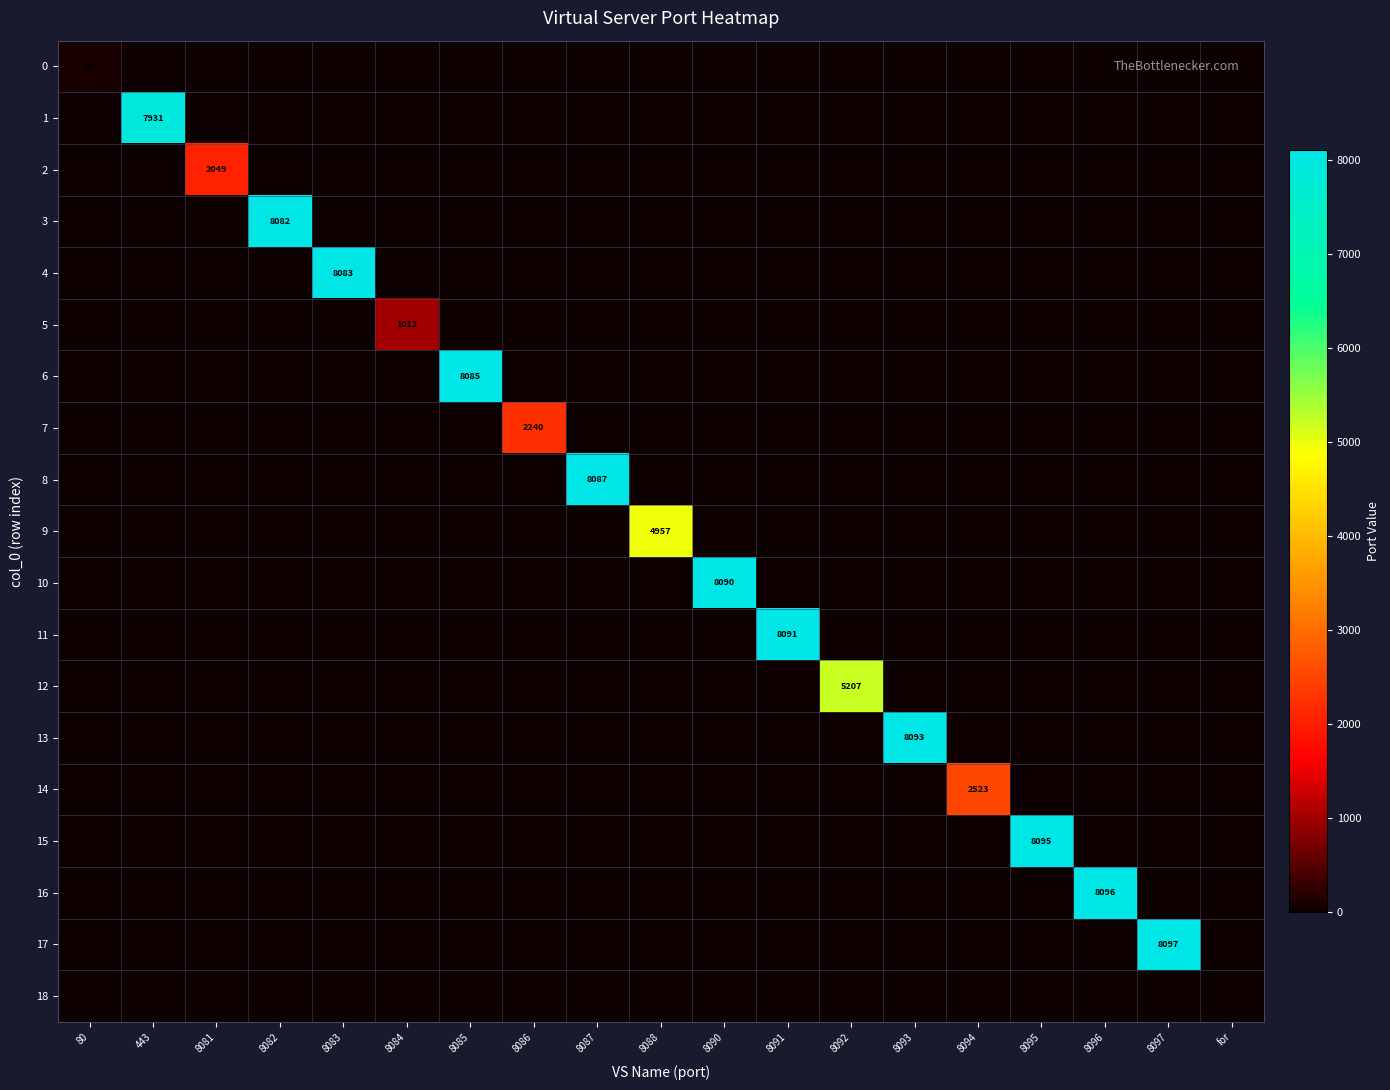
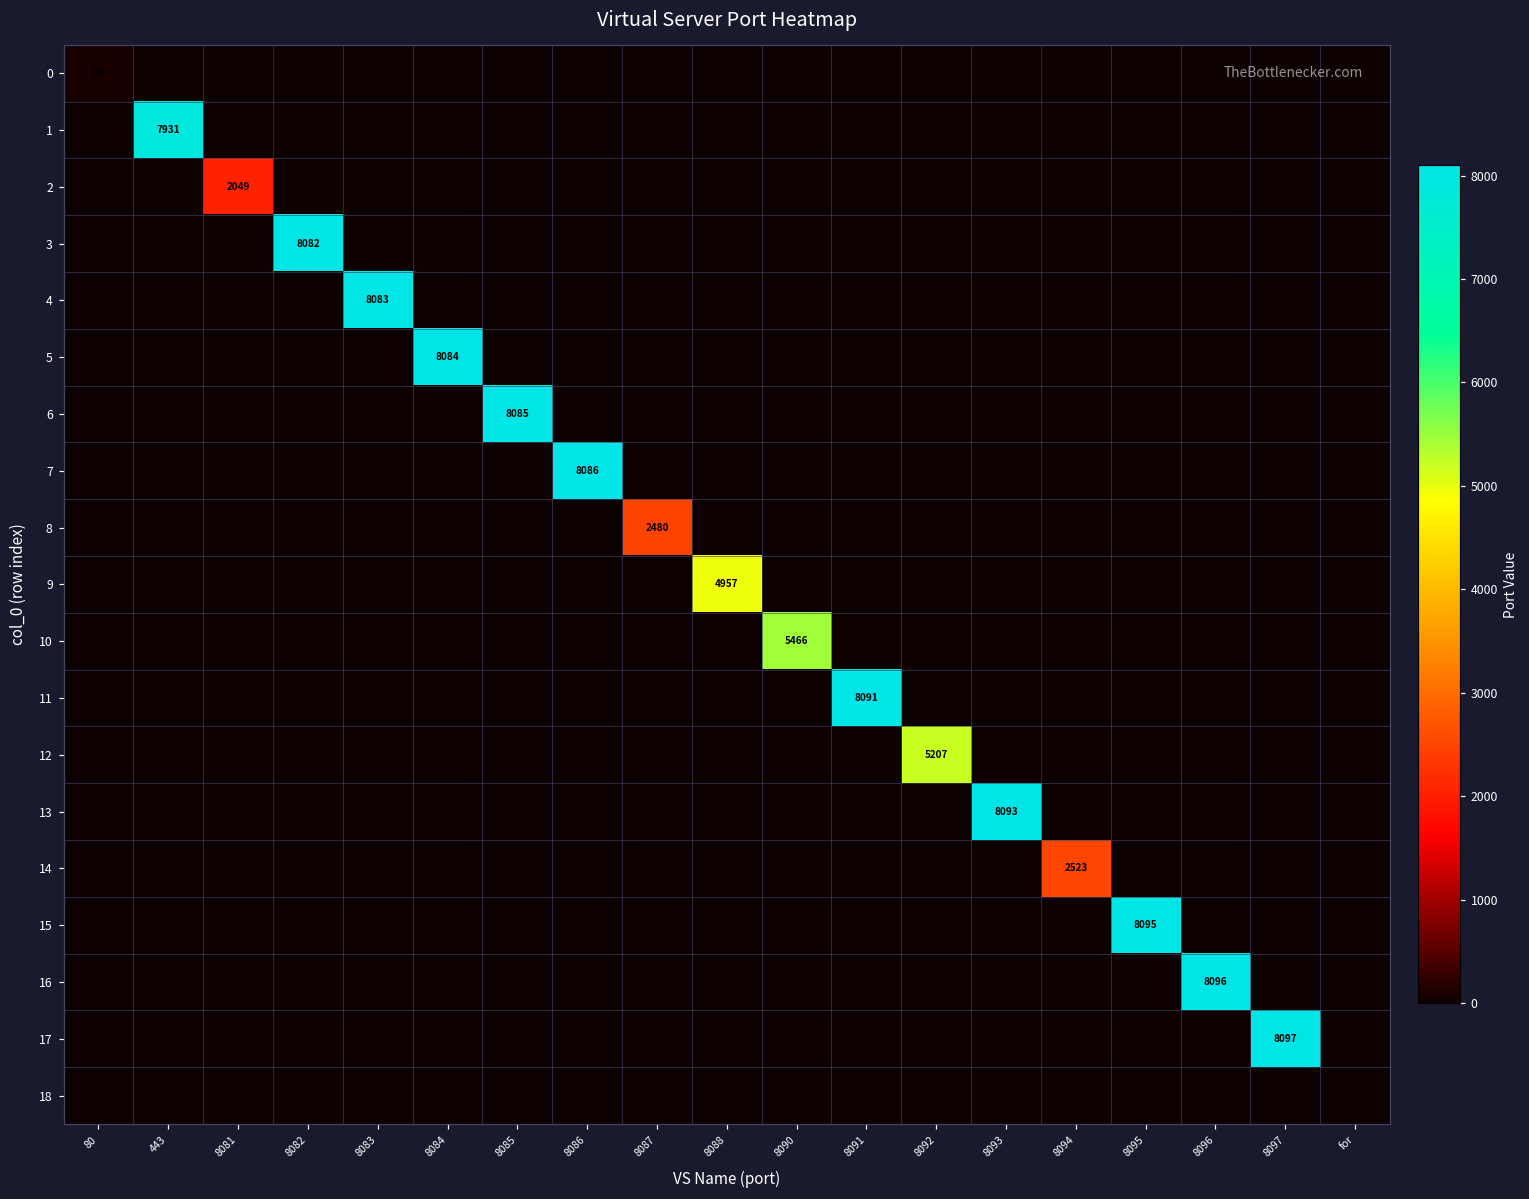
  {
    "1": {
      "443": 7931
    },
    "2": {
      "8081": 2049
    },
    "3": {
      "8082": 8082
    },
    "4": {
      "8083": 8083
    },
    "5": {
-     "8084": 1012
+     "8084": 8084
    },
    "6": {
      "8085": 8085
    },
    "7": {
-     "8086": 2240
+     "8086": 8086
    },
    "8": {
-     "8087": 8087
+     "8087": 2480
    },
    "9": {
      "8088": 4957
    },
    "10": {
-     "8090": 8090
+     "8090": 5466
    },
    "11": {
      "8091": 8091
    },
    "12": {
      "8092": 5207
    },
    "13": {
      "8093": 8093
    },
    "14": {
      "8094": 2523
    },
    "15": {
      "8095": 8095
    },
    "16": {
      "8096": 8096
    },
    "17": {
      "8097": 8097
    }
  }
